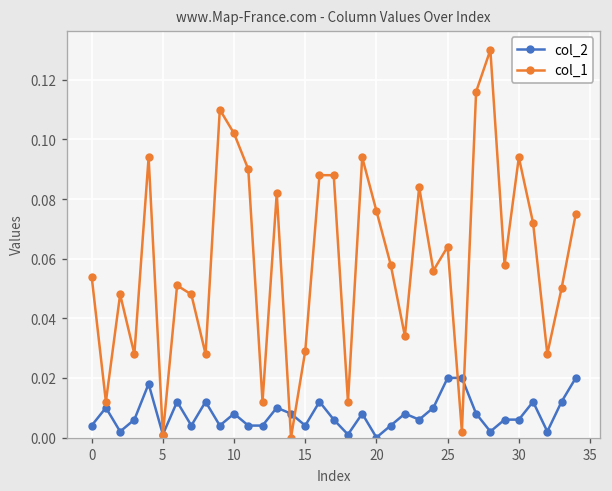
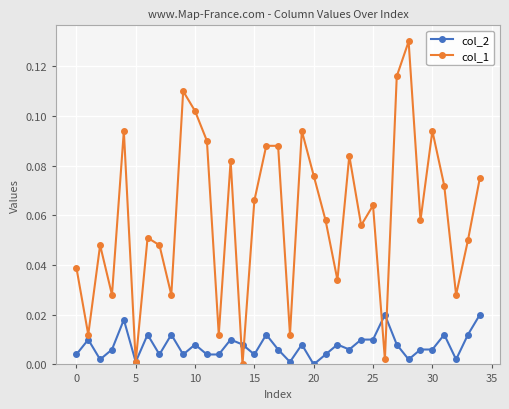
  {
    "col_2": {
      "0": 0.004,
      "10": 0.008,
      "15": 0.004,
      "20": 0.00,
-     "25": 0.02,
+     "25": 0.01,
      "30": 0.006
    },
    "col_1": {
-     "0": 0.054,
+     "0": 0.039,
      "10": 0.102,
-     "15": 0.029,
+     "15": 0.066,
      "20": 0.076,
      "25": 0.064,
      "30": 0.094
    }
  }
